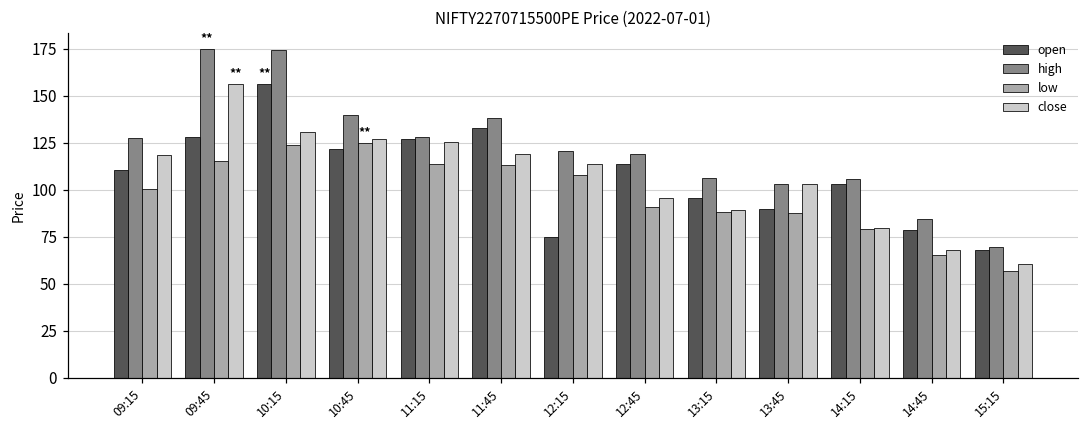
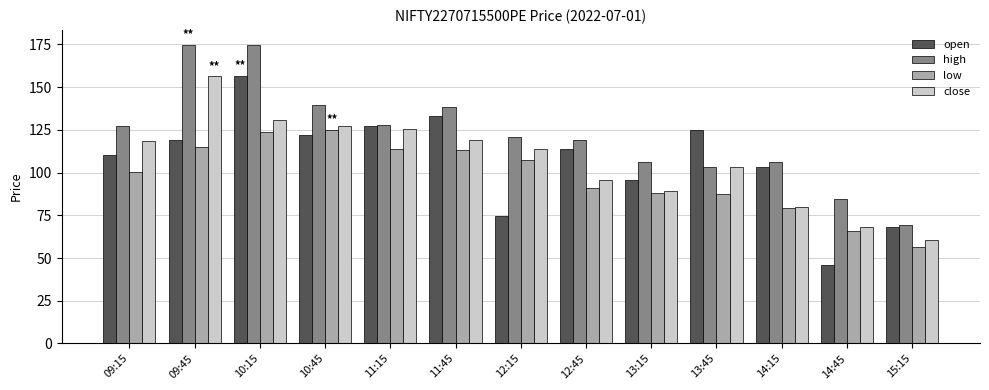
  {
    "open": {
      "09:15": 110,
-     "09:45": 128,
+     "09:45": 119,
      "10:15": 157,
      "10:45": 122,
      "11:15": 127,
      "11:45": 133,
      "12:15": 75,
      "12:45": 114,
      "13:15": 96,
-     "13:45": 90,
+     "13:45": 125,
      "14:15": 103,
-     "14:45": 79,
+     "14:45": 46,
      "15:15": 68
    }
  }
